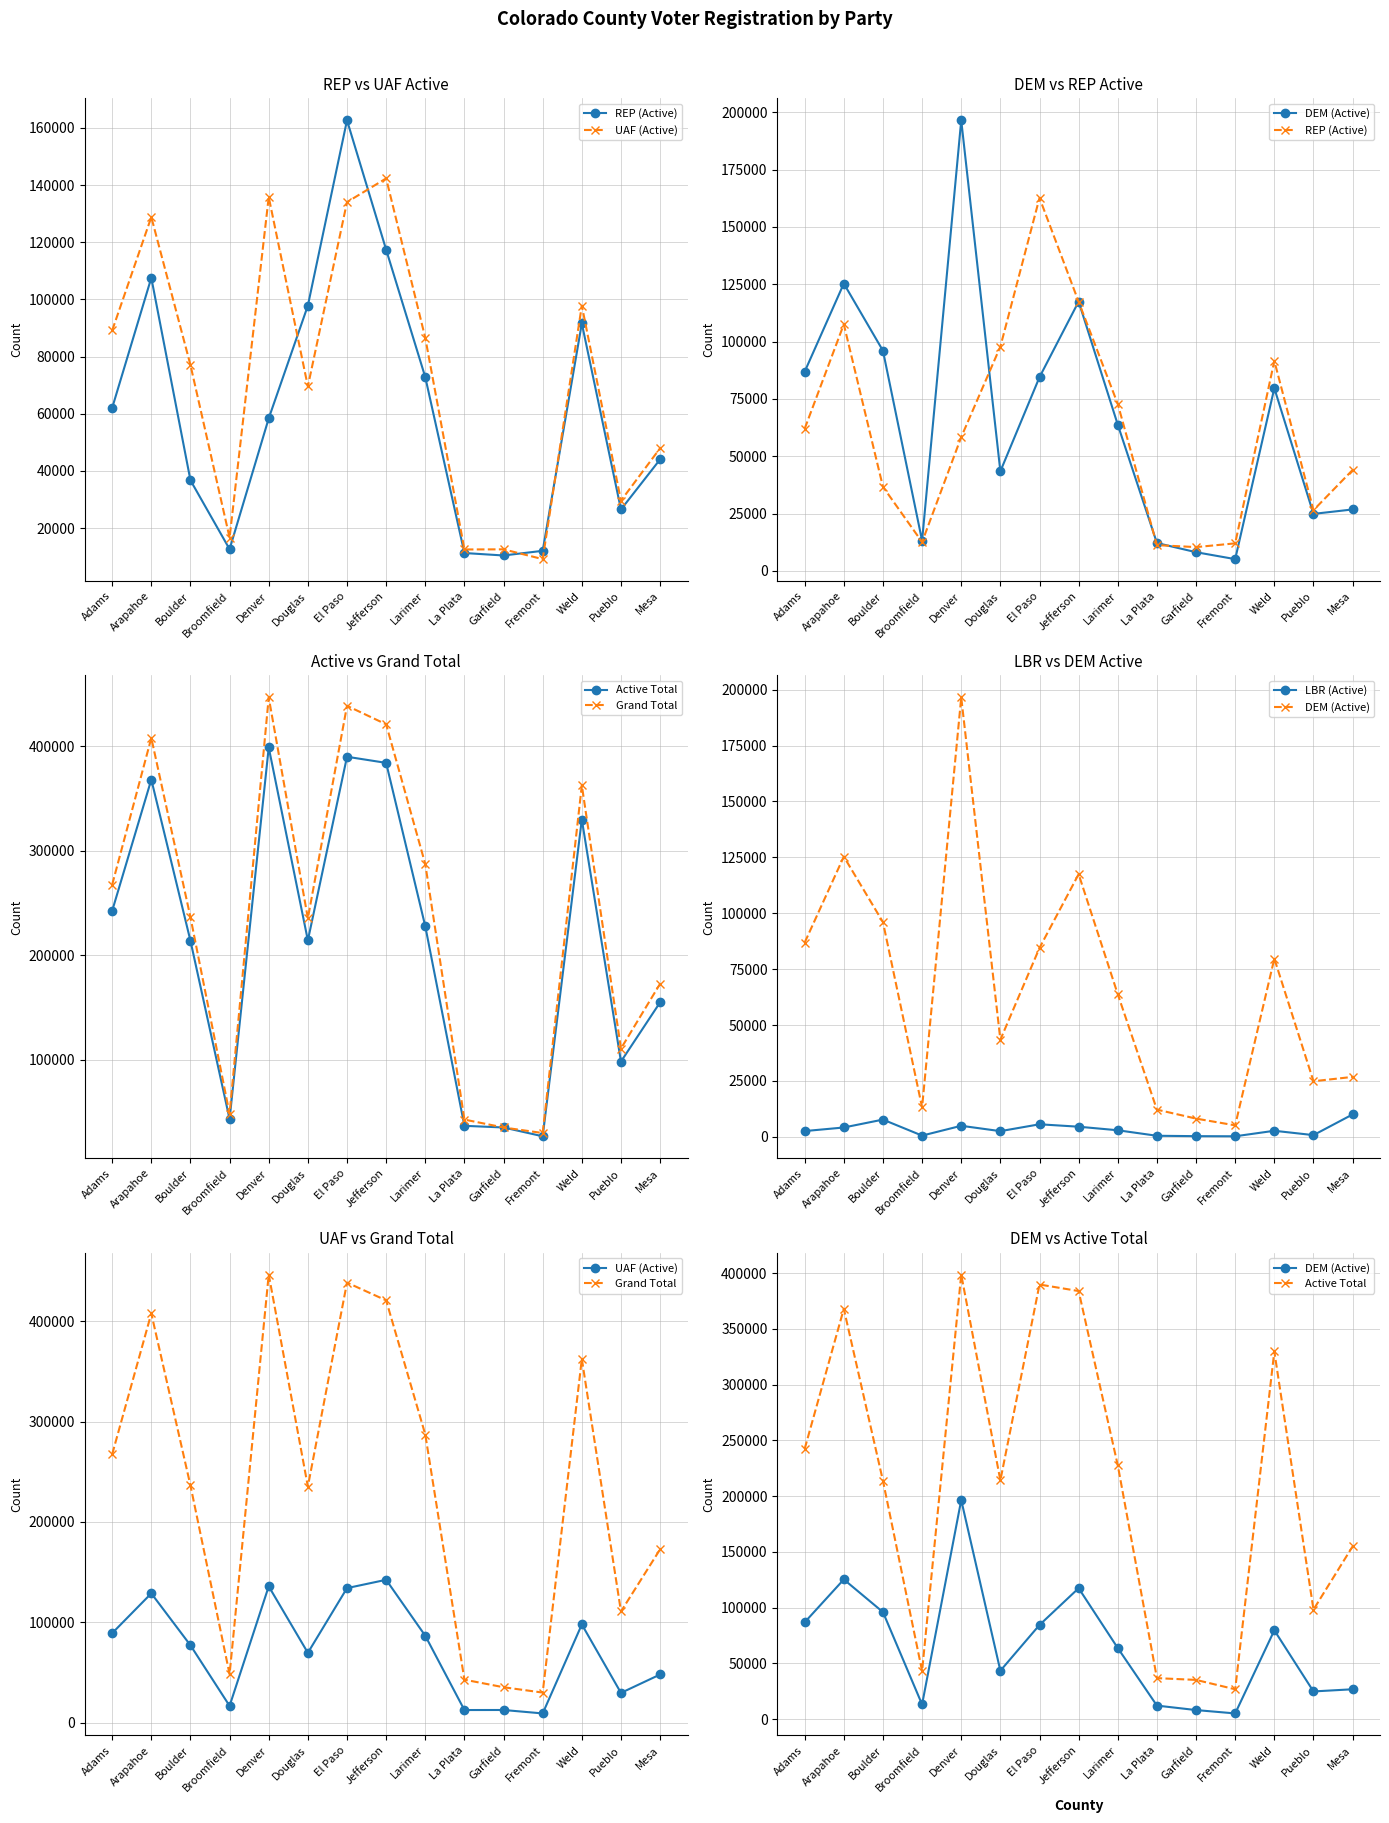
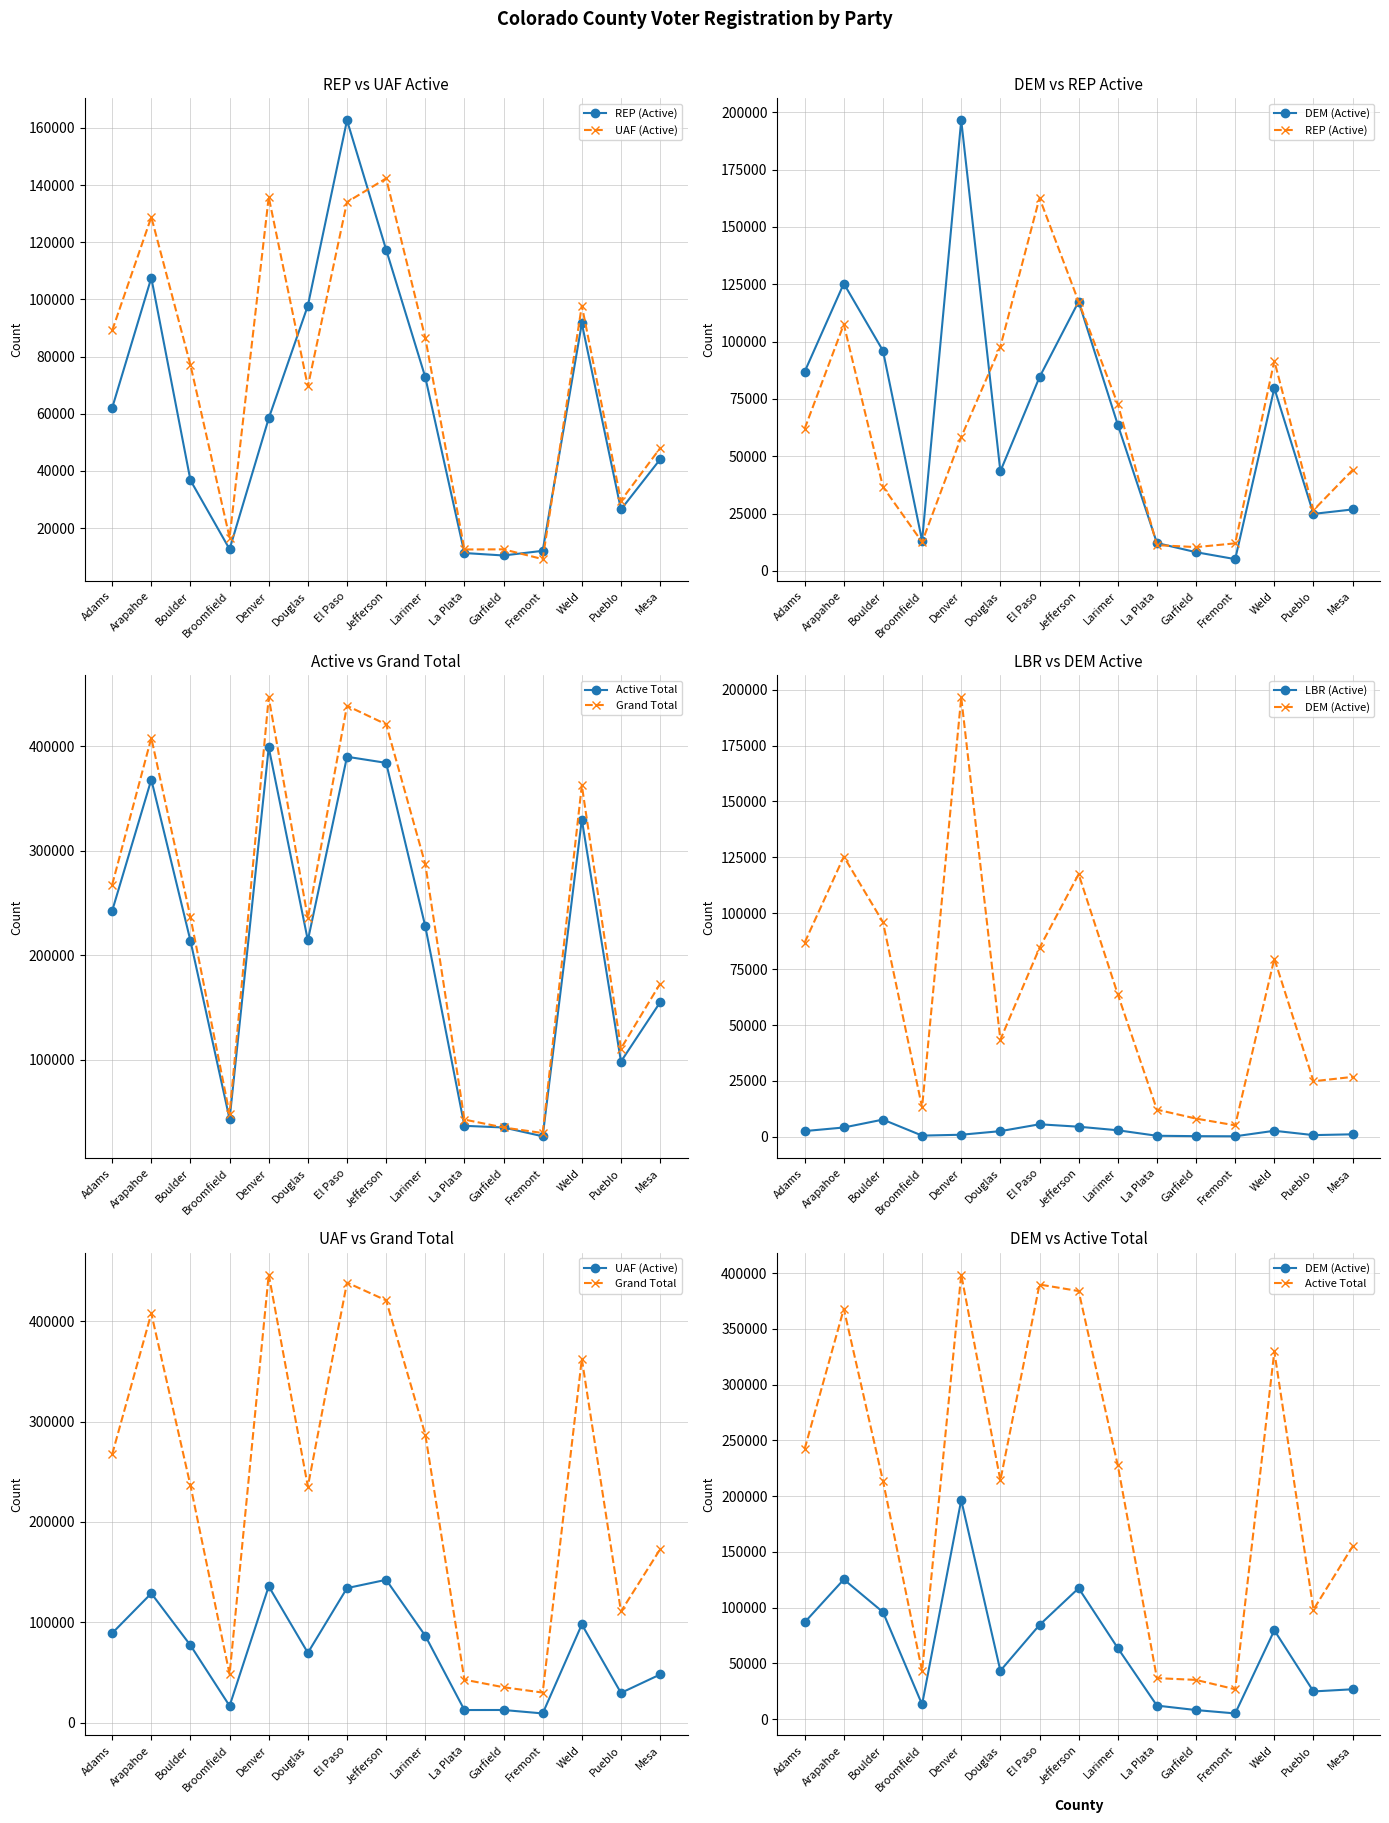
  {
    "DEM vs REP Active": {
      "DEM (Active)": {
        "Adams": 87000,
        "Arapahoe": 125000,
        "Boulder": 96000,
        "Denver": 196000,
        "Douglas": 43000,
        "El Paso": 84000,
        "Larimer": 64000,
        "Garfield": 8000,
        "Fremont": 5000,
        "Weld": 80000,
        "Pueblo": 25000,
        "Mesa": 27000
      },
      "REP (Active)": {
        "Adams": 62000,
        "Arapahoe": 108000,
        "Boulder": 37000,
        "Denver": 58000,
        "Douglas": 98000,
        "El Paso": 163000,
        "Larimer": 73000,
        "Garfield": 10000,
        "Fremont": 12000,
        "Weld": 92000,
        "Pueblo": 26000,
        "Mesa": 44000
      }
    },
    "Active vs Grand Total": {
      "Grand Total": {
        "Adams": 267000,
        "Arapahoe": 408000,
        "Boulder": 236000,
        "Broomfield": 48000,
        "Denver": 447000,
        "Douglas": 235000,
        "El Paso": 439000,
        "Jefferson": 421000,
        "Larimer": 287000,
        "La Plata": 43000,
        "Fremont": 30000,
        "Weld": 362000,
        "Pueblo": 111000,
        "Mesa": 173000
      }
    },
    "LBR vs DEM Active": {
      "LBR (Active)": {
        "Adams": 3000,
        "Arapahoe": 4000,
        "Boulder": 8000,
        "Broomfield": 1000,
-       "Denver": 5000,
+       "Denver": 1000,
        "Douglas": 3000,
        "El Paso": 6000,
        "Jefferson": 5000,
        "Larimer": 3000,
        "La Plata": 0,
        "Garfield": 0,
        "Fremont": 0,
        "Weld": 3000,
        "Pueblo": 1000,
-       "Mesa": 10000
+       "Mesa": 1000
      }
    },
    "UAF vs Grand Total": {
      "UAF (Active)": {
        "Adams": 89000,
        "Arapahoe": 129000,
        "Boulder": 77000,
        "Broomfield": 17000,
        "Denver": 136000,
        "Douglas": 70000,
        "El Paso": 134000,
        "Jefferson": 142000,
        "Larimer": 87000,
        "La Plata": 13000,
        "Garfield": 13000,
        "Fremont": 9000,
        "Weld": 98000,
        "Pueblo": 30000,
        "Mesa": 48000
      },
      "Grand Total": {
        "Adams": 267000,
        "Arapahoe": 408000,
        "Boulder": 236000,
        "Broomfield": 48000,
        "Denver": 447000,
        "Douglas": 235000,
        "El Paso": 439000,
        "Jefferson": 421000,
        "Larimer": 287000,
        "La Plata": 43000,
        "Garfield": 35000,
        "Fremont": 30000,
        "Weld": 362000,
        "Pueblo": 111000,
        "Mesa": 173000
      }
    },
    "DEM vs Active Total": {
      "DEM (Active)": {
        "Adams": 87000,
        "Arapahoe": 125000,
        "Boulder": 96000,
        "Broomfield": 13000,
        "Denver": 196000,
        "Douglas": 43000,
        "El Paso": 84000,
        "Jefferson": 117000,
        "Larimer": 64000,
        "La Plata": 12000,
        "Garfield": 8000,
        "Fremont": 5000,
        "Weld": 80000,
        "Pueblo": 25000,
        "Mesa": 27000
      },
      "Active Total": {
        "Adams": 242000,
        "Arapahoe": 368000,
        "Boulder": 214000,
        "Broomfield": 43000,
        "Denver": 399000,
        "Douglas": 214000,
        "El Paso": 390000,
        "Jefferson": 384000,
        "Larimer": 228000,
        "La Plata": 37000,
        "Garfield": 35000,
        "Fremont": 27000,
        "Weld": 330000,
        "Pueblo": 98000,
        "Mesa": 155000
      }
    }
  }
